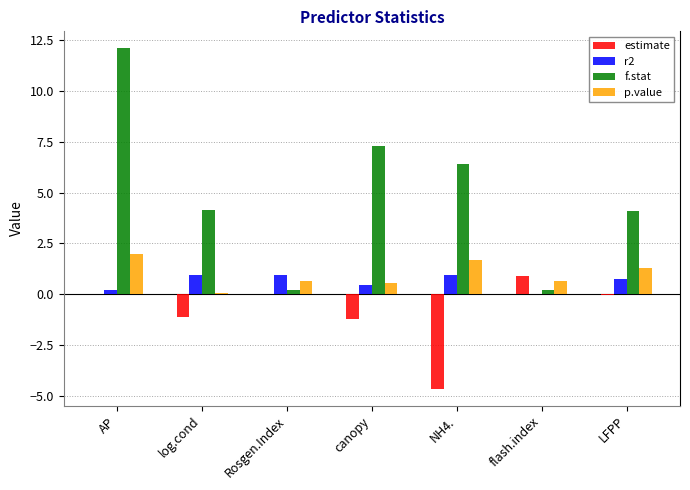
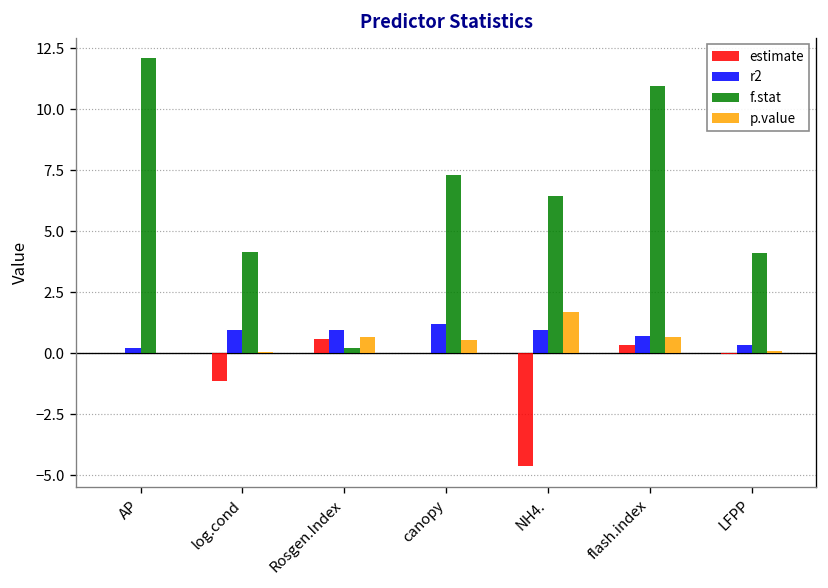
  {
    "estimate": {
      "log.cond": -1.1,
-     "Rosgen.Index": 0.0,
-     "canopy": -1.2,
+     "Rosgen.Index": 0.6,
+     "canopy": 0.0,
      "NH4.": -4.6,
-     "flash.index": 0.9
+     "flash.index": 0.3
    },
    "r2": {
      "AP": 0.2,
      "log.cond": 1.0,
      "Rosgen.Index": 0.9,
-     "canopy": 0.4,
+     "canopy": 1.2,
      "NH4.": 0.9,
-     "flash.index": 0.0,
-     "LFPP": 0.8
+     "flash.index": 0.7,
+     "LFPP": 0.3
    },
    "f.stat": {
      "AP": 12.1,
      "log.cond": 4.2,
      "Rosgen.Index": 0.2,
      "canopy": 7.3,
      "NH4.": 6.4,
-     "flash.index": 0.2,
+     "flash.index": 11.0,
      "LFPP": 4.1
    },
    "p.value": {
-     "AP": 2.0,
+     "AP": 0.0,
      "Rosgen.Index": 0.6,
      "canopy": 0.6,
      "NH4.": 1.7,
      "flash.index": 0.7,
-     "LFPP": 1.3
+     "LFPP": 0.1
    }
  }
